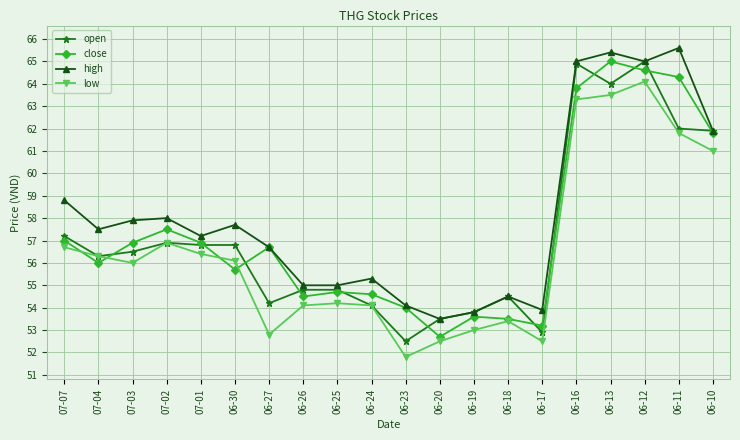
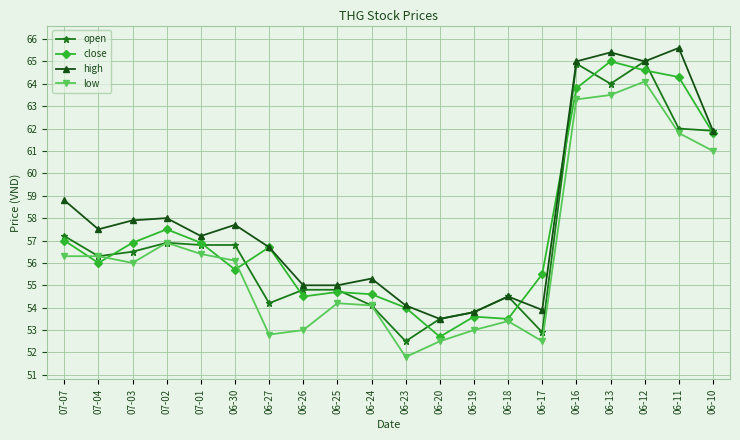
  {
    "close": {
      "07-07": 57.0,
      "07-04": 56.0,
      "07-03": 56.9,
      "07-02": 57.5,
      "06-30": 55.7,
      "06-26": 54.5,
      "06-24": 54.6,
      "06-20": 52.7,
      "06-19": 53.6,
-     "06-17": 53.2,
+     "06-17": 55.5,
      "06-16": 63.8,
      "06-13": 65.0,
      "06-12": 64.6,
      "06-11": 64.3
    },
    "low": {
-     "07-07": 56.7,
+     "07-07": 56.3,
      "07-03": 56.0,
      "07-01": 56.4,
      "06-30": 56.1,
      "06-27": 52.8,
-     "06-26": 54.1,
+     "06-26": 53.0,
      "06-25": 54.2,
      "06-23": 51.8,
      "06-20": 52.5,
      "06-19": 53.0,
      "06-17": 52.5,
      "06-16": 63.3,
      "06-13": 63.5,
      "06-12": 64.1,
      "06-11": 61.8,
      "06-10": 61.0
    }
  }
